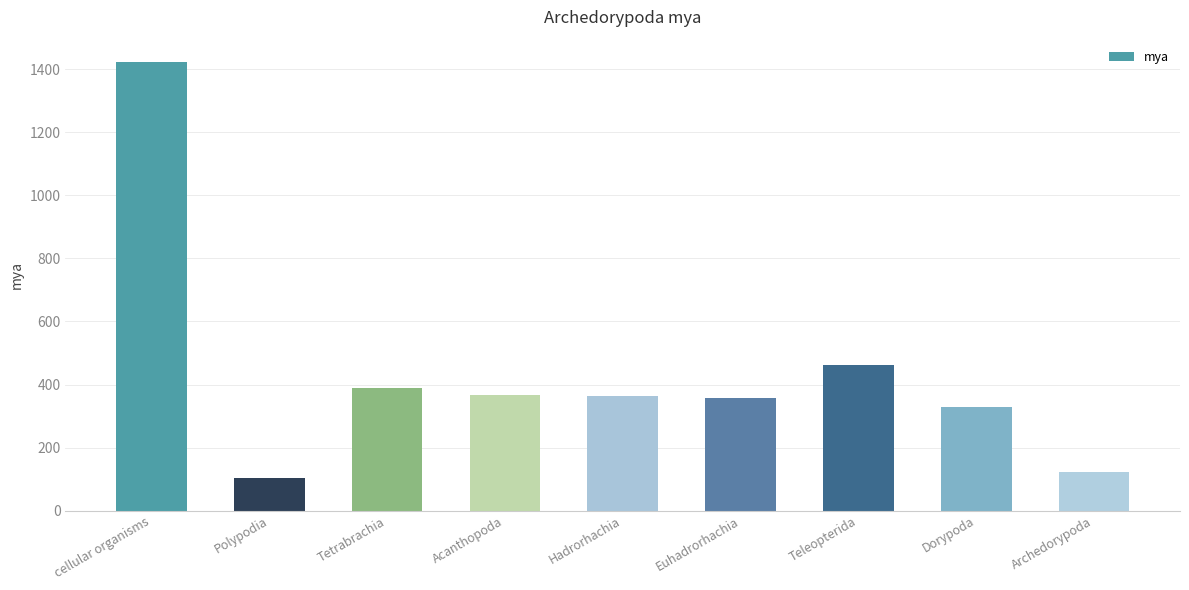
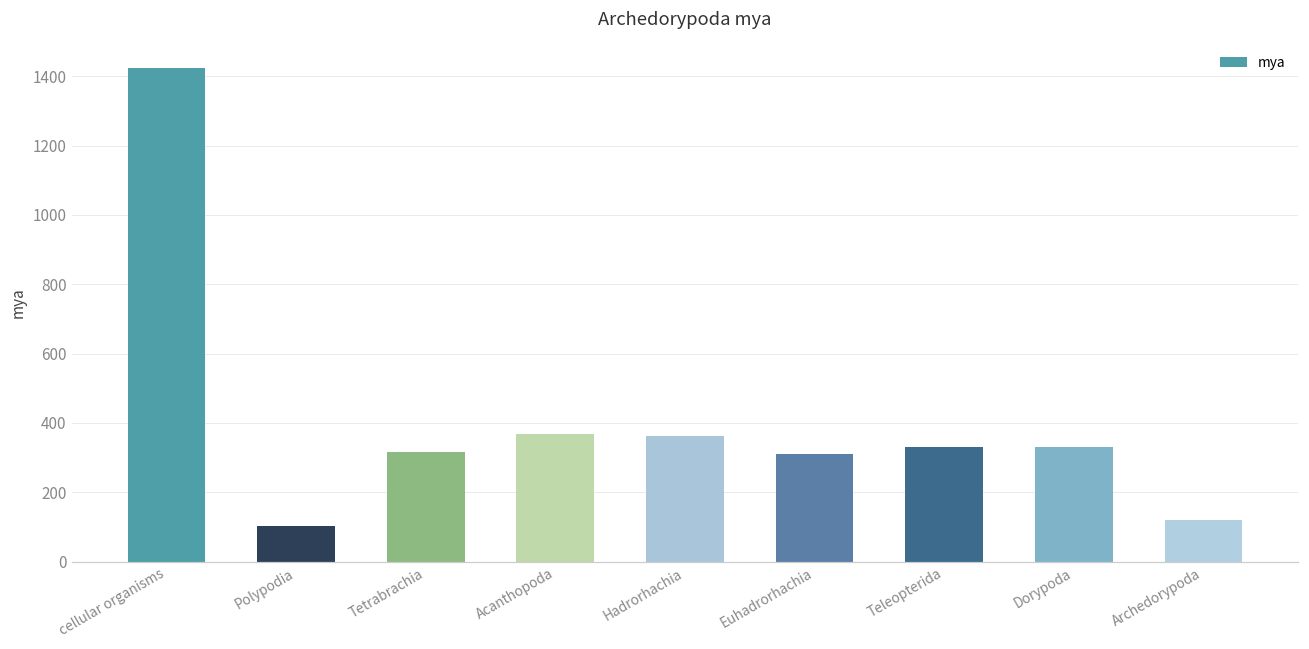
  {
    "cellular organisms": 1420,
    "Polypodia": 100,
-   "Tetrabrachia": 390,
+   "Tetrabrachia": 320,
    "Acanthopoda": 370,
    "Hadrorhachia": 360,
-   "Euhadrorhachia": 360,
-   "Teleopterida": 460,
+   "Euhadrorhachia": 310,
+   "Teleopterida": 330,
    "Dorypoda": 330,
    "Archedorypoda": 120
  }
